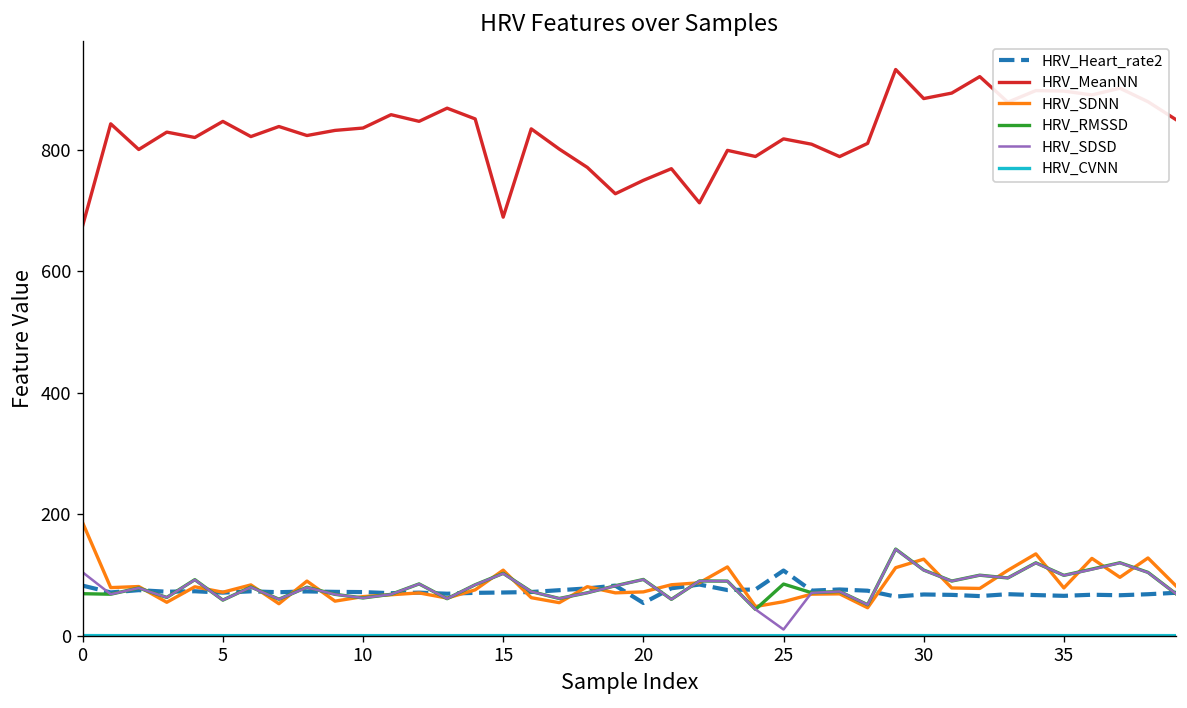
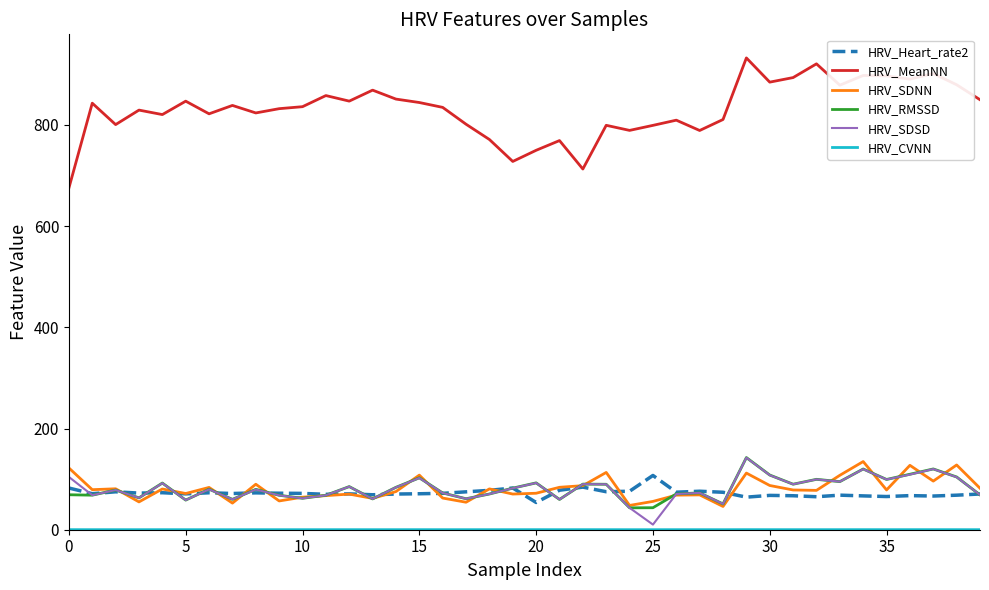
  {
    "HRV_Heart_rate2": {
      "0": 80,
      "10": 70,
      "15": 70,
      "20": 50,
      "25": 110,
      "30": 70,
      "35": 70
    },
    "HRV_MeanNN": {
      "0": 680,
      "5": 850,
      "10": 840,
-     "15": 690,
+     "15": 840,
      "20": 750,
-     "25": 820,
+     "25": 800,
      "30": 880
    },
    "HRV_SDNN": {
-     "0": 190,
+     "0": 120,
      "15": 110,
      "20": 70,
      "25": 60,
-     "30": 130,
+     "30": 90,
      "35": 80
    },
    "HRV_RMSSD": {
      "0": 70,
-     "25": 90
+     "25": 40
    },
    "HRV_SDSD": {
      "0": 100,
      "25": 10
    },
    "HRV_CVNN": {
      "0": 0,
      "5": 0,
      "10": 0,
      "15": 0,
      "20": 0,
      "25": 0,
      "30": 0,
      "35": 0
    }
  }
